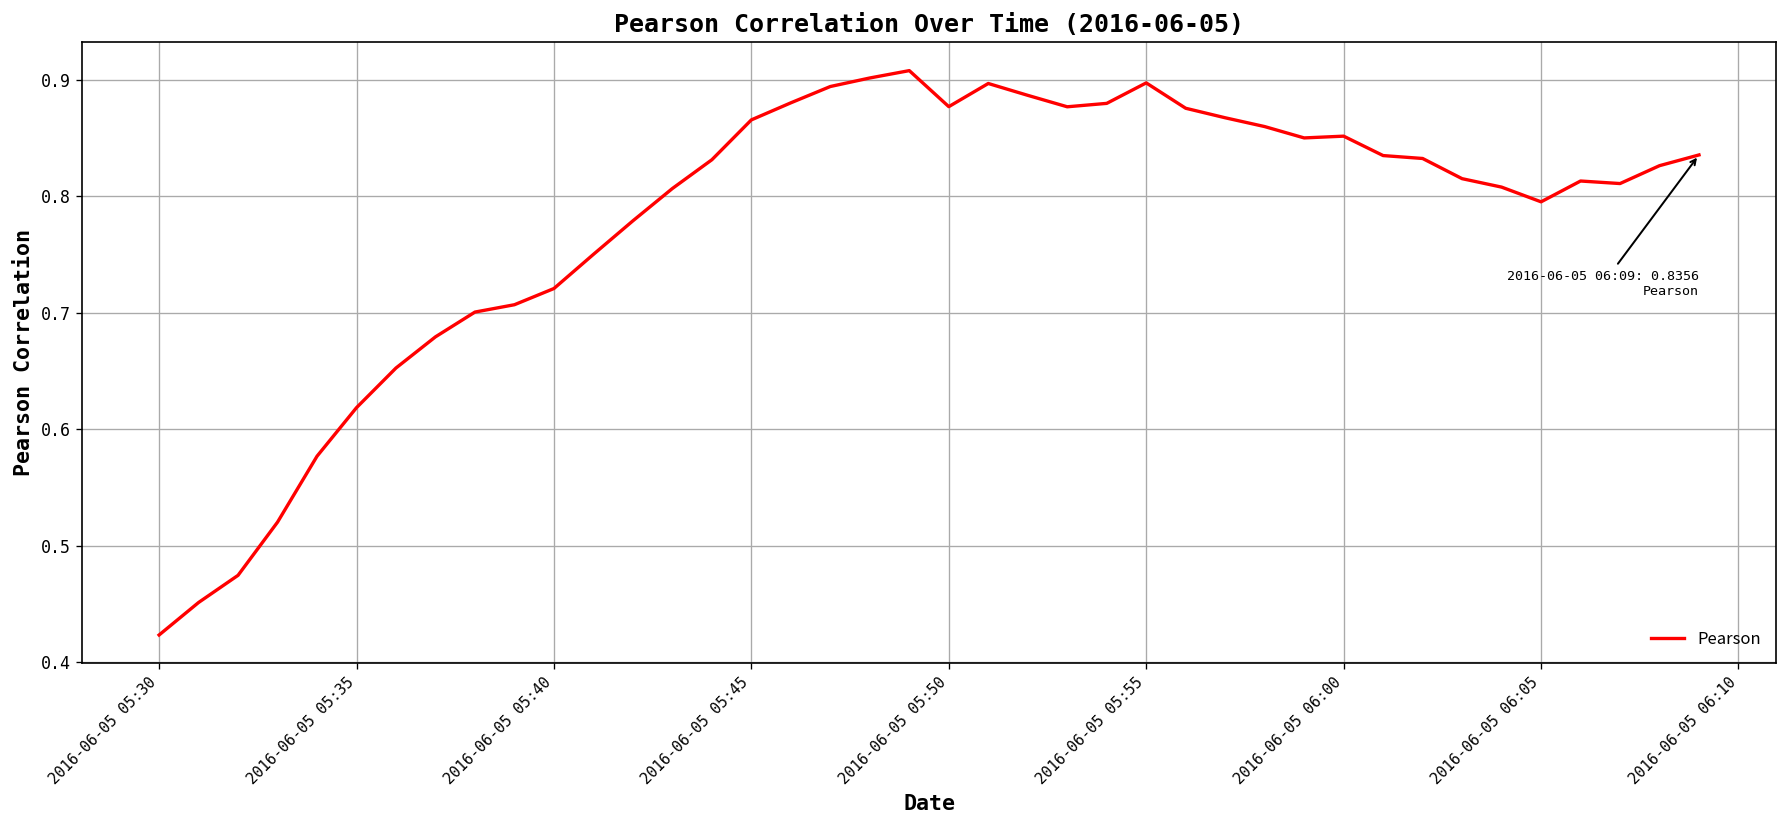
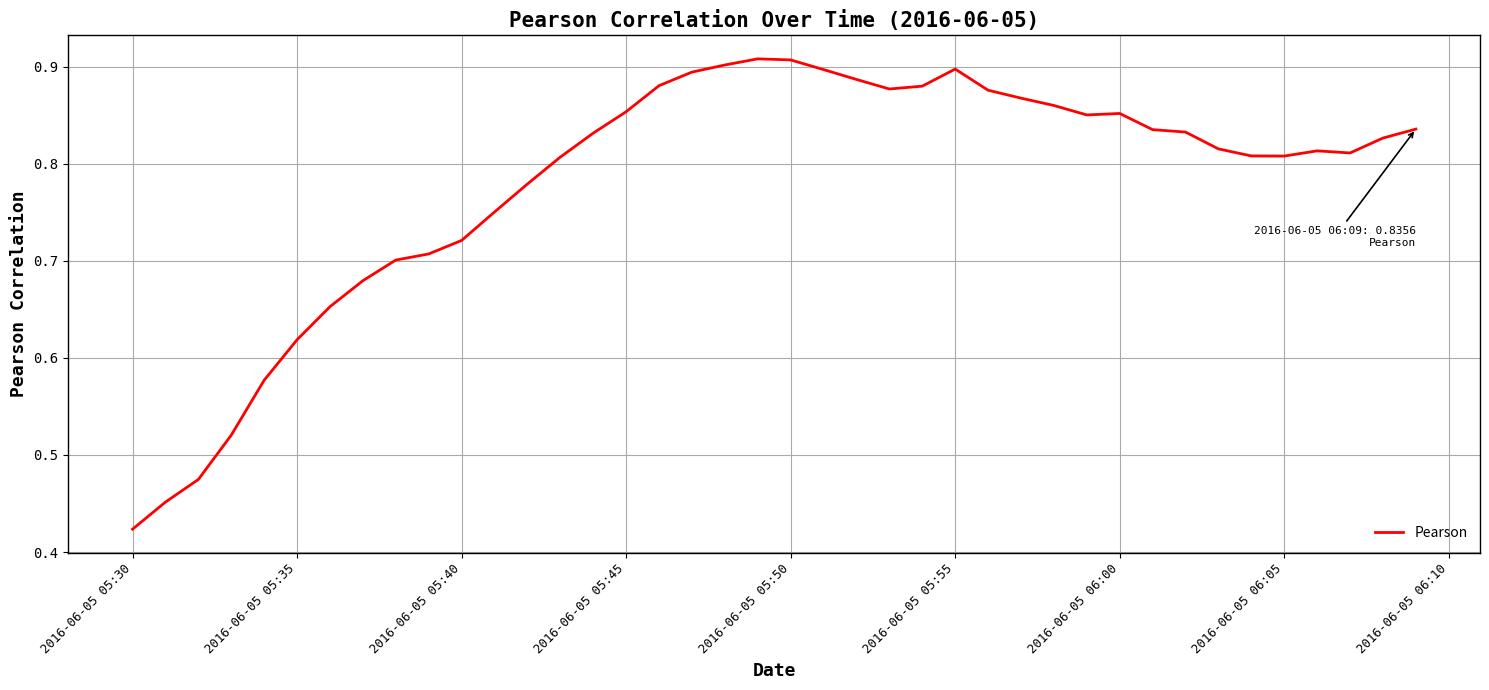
  {
    "2016-06-05 05:30": 0.42,
    "2016-06-05 05:35": 0.62,
    "2016-06-05 05:40": 0.72,
-   "2016-06-05 05:45": 0.87,
-   "2016-06-05 05:50": 0.88,
+   "2016-06-05 05:45": 0.85,
+   "2016-06-05 05:50": 0.91,
    "2016-06-05 05:55": 0.90,
    "2016-06-05 06:00": 0.85,
-   "2016-06-05 06:05": 0.80
+   "2016-06-05 06:05": 0.81
  }
